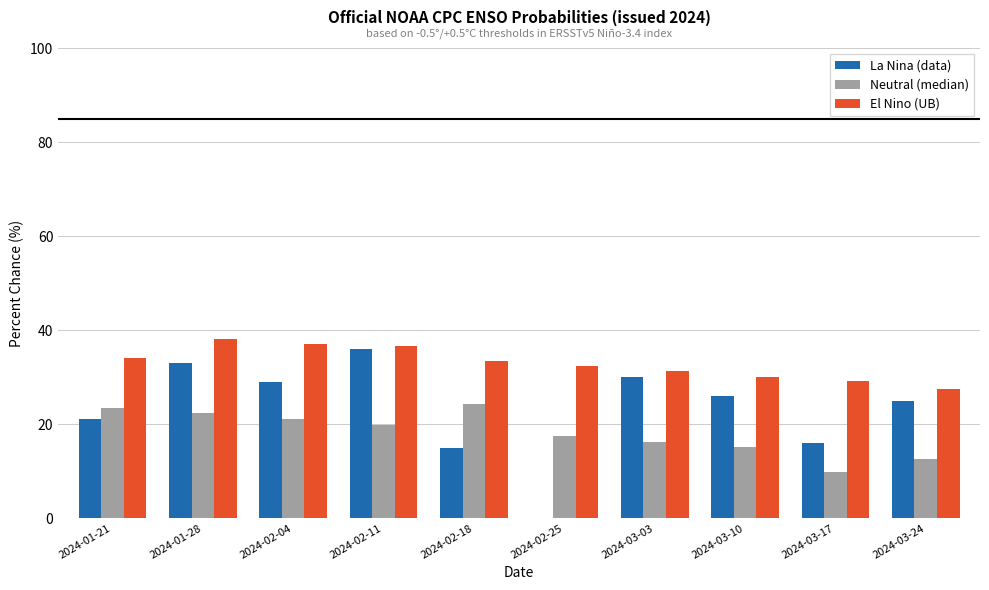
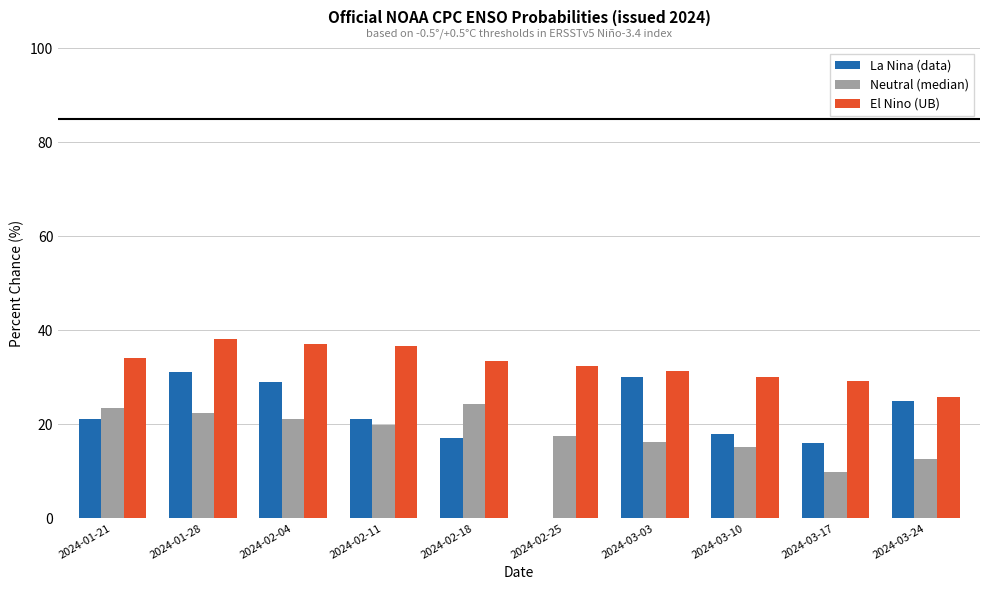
  {
    "La Nina (data)": {
      "2024-01-21": 21,
-     "2024-01-28": 33,
+     "2024-01-28": 31,
      "2024-02-04": 29,
-     "2024-02-11": 36,
-     "2024-02-18": 15,
+     "2024-02-11": 21,
+     "2024-02-18": 17,
      "2024-02-25": 0,
      "2024-03-03": 30,
-     "2024-03-10": 26,
+     "2024-03-10": 18,
      "2024-03-17": 16,
      "2024-03-24": 25
    },
    "Neutral (median)": {
      "2024-01-21": 23,
      "2024-01-28": 22,
      "2024-02-04": 21,
      "2024-02-11": 20,
      "2024-02-18": 24,
      "2024-02-25": 17,
      "2024-03-03": 16,
      "2024-03-10": 15,
      "2024-03-17": 10,
      "2024-03-24": 13
    },
    "El Nino (UB)": {
      "2024-01-21": 34,
      "2024-01-28": 38,
      "2024-02-04": 37,
      "2024-02-11": 37,
      "2024-02-18": 33,
      "2024-02-25": 32,
      "2024-03-03": 31,
      "2024-03-10": 30,
      "2024-03-17": 29,
-     "2024-03-24": 28
+     "2024-03-24": 26
    }
  }
